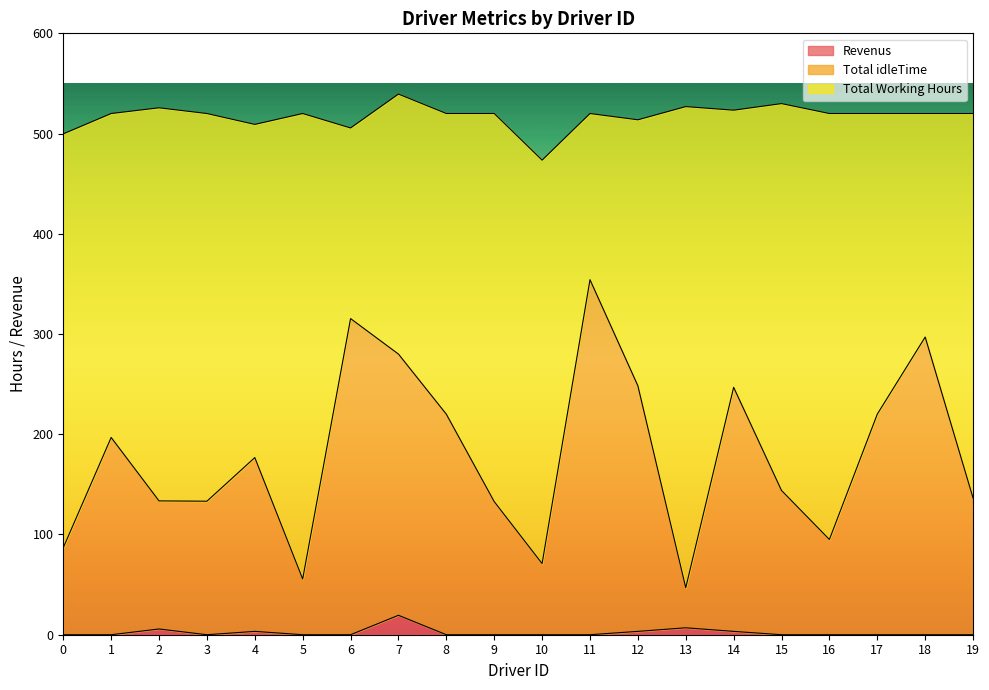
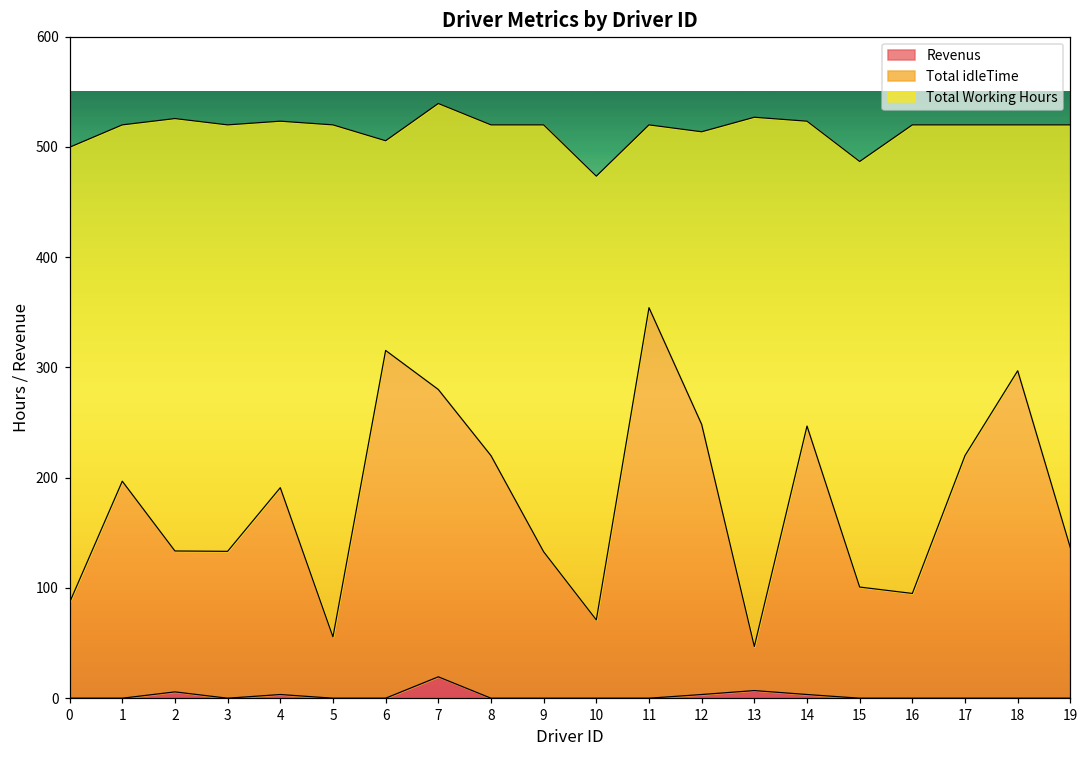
  {
    "Revenus": {
      "0": 0,
      "1": 0,
      "2": 6,
      "3": 0,
      "4": 3,
      "5": 0,
      "6": 0,
      "7": 19,
      "8": 0,
      "9": 0,
      "10": 0,
      "11": 0,
      "12": 3,
      "13": 7,
      "14": 3,
      "15": 0,
      "16": 0,
      "17": 0,
      "18": 0,
      "19": 0
    },
    "Total idleTime": {
      "0": 87,
      "1": 197,
      "2": 128,
      "3": 133,
-     "4": 173,
+     "4": 188,
      "5": 56,
      "6": 315,
      "7": 261,
      "8": 220,
      "9": 133,
      "10": 71,
      "11": 354,
      "12": 245,
      "13": 40,
      "14": 244,
-     "15": 144,
+     "15": 101,
      "16": 95,
      "17": 220,
      "18": 297,
      "19": 136
    },
    "Total Working Hours": {
      "0": 413,
      "1": 323,
      "2": 392,
      "3": 387,
      "4": 332,
      "5": 464,
      "6": 190,
      "7": 259,
      "8": 300,
      "9": 387,
      "10": 403,
      "11": 166,
      "12": 265,
      "13": 480,
      "14": 277,
      "15": 386,
      "16": 425,
      "17": 300,
      "18": 223,
      "19": 384
    }
  }
